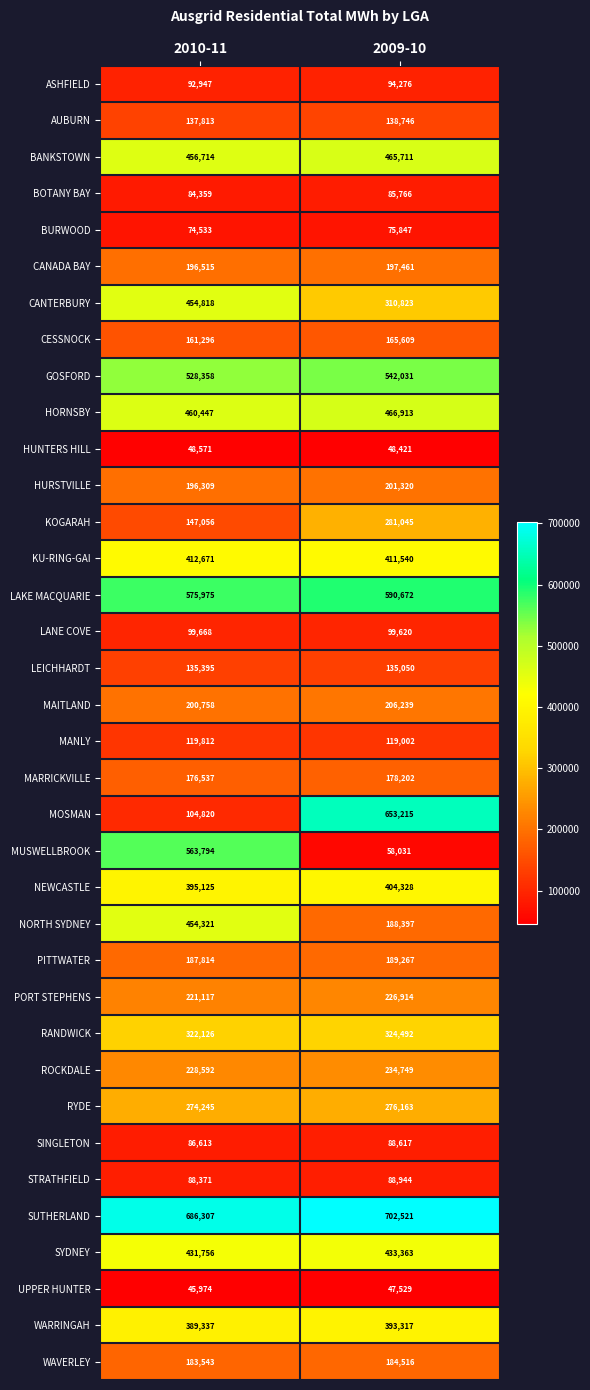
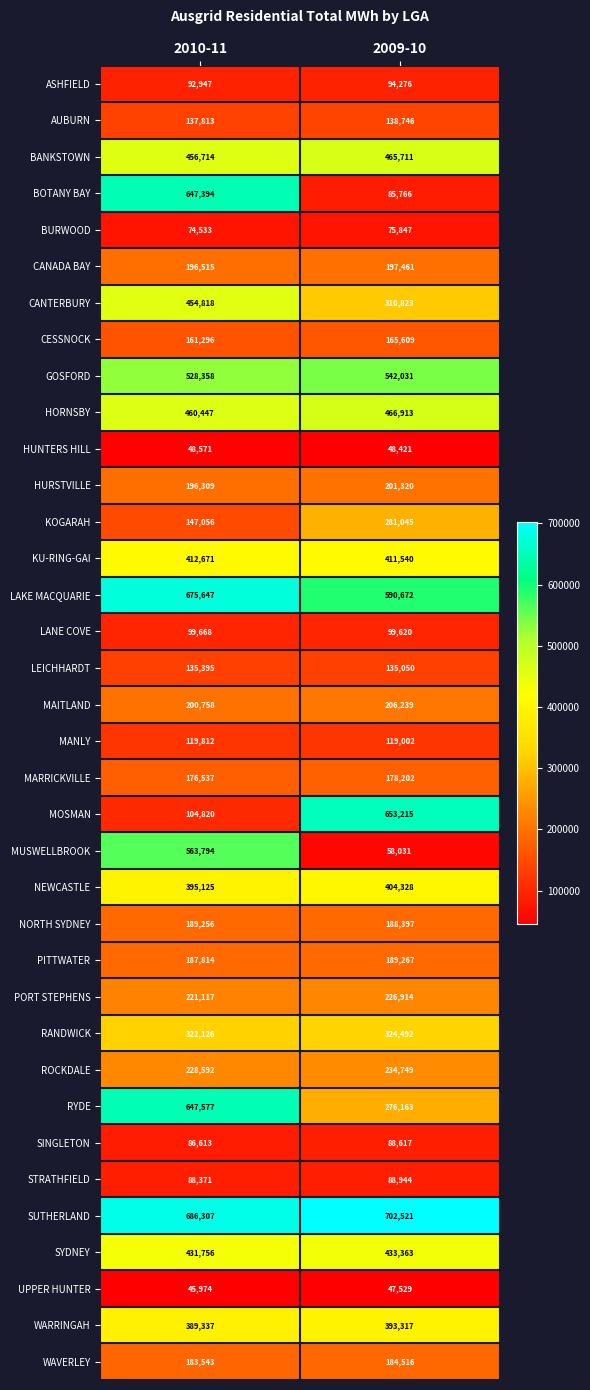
  {
    "ASHFIELD": {
      "2010-11": "92,947",
      "2009-10": "94,276"
    },
    "AUBURN": {
      "2010-11": "137,813",
      "2009-10": "138,746"
    },
    "BANKSTOWN": {
      "2010-11": "456,714",
      "2009-10": "465,711"
    },
    "BOTANY BAY": {
-     "2010-11": "84,359",
+     "2010-11": "647,394",
      "2009-10": "85,766"
    },
    "BURWOOD": {
      "2010-11": "74,533",
      "2009-10": "75,847"
    },
    "CANADA BAY": {
      "2010-11": "196,515",
      "2009-10": "197,461"
    },
    "CANTERBURY": {
      "2010-11": "454,818",
      "2009-10": "310,823"
    },
    "CESSNOCK": {
      "2010-11": "161,296",
      "2009-10": "165,609"
    },
    "GOSFORD": {
      "2010-11": "528,358",
      "2009-10": "542,031"
    },
    "HORNSBY": {
      "2010-11": "460,447",
      "2009-10": "466,913"
    },
    "HUNTERS HILL": {
      "2010-11": "48,571",
      "2009-10": "48,421"
    },
    "HURSTVILLE": {
      "2010-11": "196,309",
      "2009-10": "201,320"
    },
    "KOGARAH": {
      "2010-11": "147,056",
      "2009-10": "281,045"
    },
    "KU-RING-GAI": {
      "2010-11": "412,671",
      "2009-10": "411,540"
    },
    "LAKE MACQUARIE": {
-     "2010-11": "575,975",
+     "2010-11": "675,647",
      "2009-10": "590,672"
    },
    "LANE COVE": {
      "2010-11": "99,668",
      "2009-10": "99,620"
    },
    "LEICHHARDT": {
      "2010-11": "135,395",
      "2009-10": "135,050"
    },
    "MAITLAND": {
      "2010-11": "200,758",
      "2009-10": "206,239"
    },
    "MANLY": {
      "2010-11": "119,812",
      "2009-10": "119,002"
    },
    "MARRICKVILLE": {
      "2010-11": "176,537",
      "2009-10": "178,202"
    },
    "MOSMAN": {
      "2010-11": "104,820",
      "2009-10": "653,215"
    },
    "MUSWELLBROOK": {
      "2010-11": "563,794",
      "2009-10": "58,031"
    },
    "NEWCASTLE": {
      "2010-11": "395,125",
      "2009-10": "404,328"
    },
    "NORTH SYDNEY": {
-     "2010-11": "454,321",
+     "2010-11": "189,256",
      "2009-10": "188,397"
    },
    "PITTWATER": {
      "2010-11": "187,814",
      "2009-10": "189,267"
    },
    "PORT STEPHENS": {
      "2010-11": "221,117",
      "2009-10": "226,914"
    },
    "RANDWICK": {
      "2010-11": "322,126",
      "2009-10": "324,492"
    },
    "ROCKDALE": {
      "2010-11": "228,592",
      "2009-10": "234,749"
    },
    "RYDE": {
-     "2010-11": "274,245",
+     "2010-11": "647,577",
      "2009-10": "276,163"
    },
    "SINGLETON": {
      "2010-11": "86,613",
      "2009-10": "88,617"
    },
    "STRATHFIELD": {
      "2010-11": "88,371",
      "2009-10": "88,944"
    },
    "SUTHERLAND": {
      "2010-11": "686,307",
      "2009-10": "702,521"
    },
    "SYDNEY": {
      "2010-11": "431,756",
      "2009-10": "433,363"
    },
    "UPPER HUNTER": {
      "2010-11": "45,974",
      "2009-10": "47,529"
    },
    "WARRINGAH": {
      "2010-11": "389,337",
      "2009-10": "393,317"
    },
    "WAVERLEY": {
      "2010-11": "183,543",
      "2009-10": "184,516"
    }
  }
